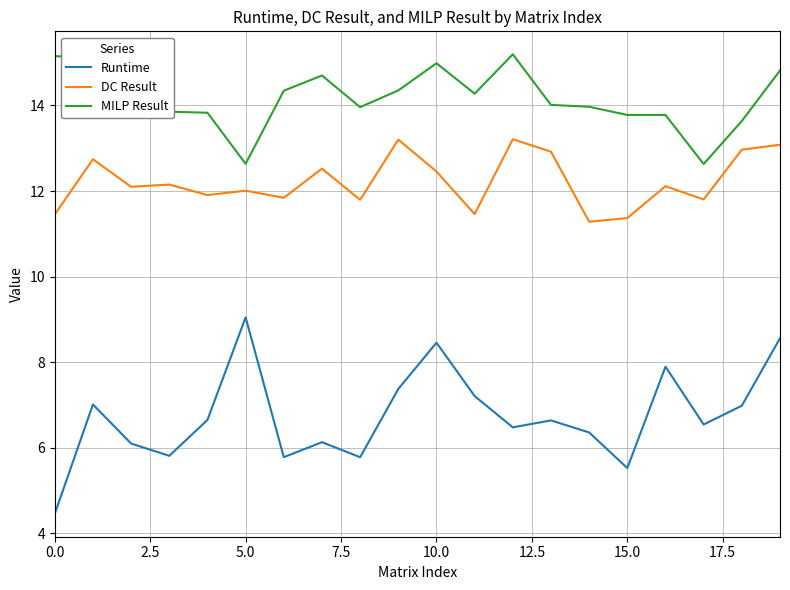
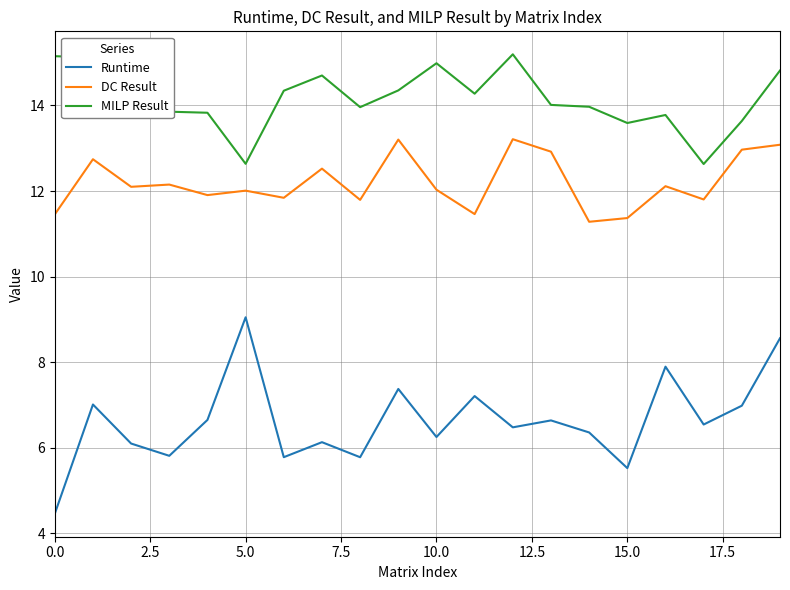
  {
    "Runtime": {
      "0.0": 4.5,
      "5.0": 9.0,
-     "10.0": 8.5,
+     "10.0": 6.2,
      "15.0": 5.5
    },
    "DC Result": {
      "0.0": 11.5,
      "5.0": 12.0,
-     "10.0": 12.5,
+     "10.0": 12.0,
      "15.0": 11.4
    },
    "MILP Result": {
      "0.0": 15.2,
      "5.0": 12.6,
      "10.0": 15.0,
-     "15.0": 13.8
+     "15.0": 13.6
    }
  }
